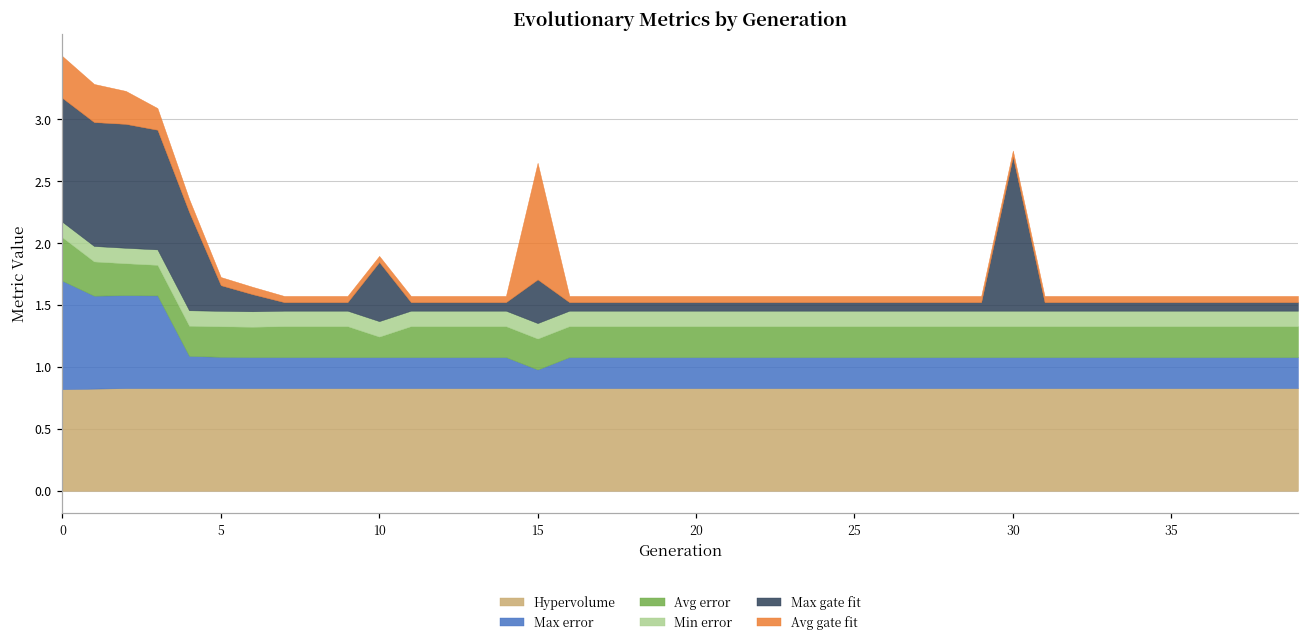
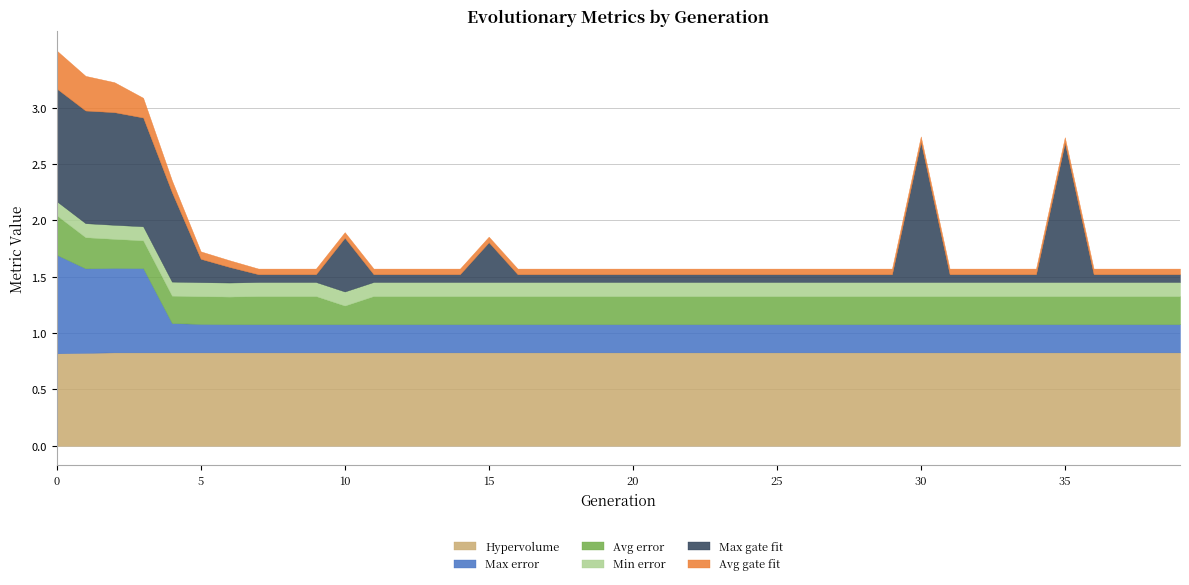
  {
    "Max error": {
      "0": 0.88,
      "5": 0.25,
      "10": 0.25,
-     "15": 0.15,
+     "15": 0.25,
      "20": 0.25,
      "25": 0.25,
      "30": 0.25,
      "35": 0.25
    },
    "Avg error": {
      "0": 0.35,
      "5": 0.25,
      "10": 0.17,
      "15": 0.25,
      "20": 0.25,
      "25": 0.25,
      "30": 0.25,
      "35": 0.25
    },
    "Max gate fit": {
      "0": 1.00,
      "5": 0.21,
      "10": 0.48,
      "15": 0.35,
      "20": 0.07,
      "25": 0.07,
      "30": 1.24,
-     "35": 0.07
+     "35": 1.24
    },
    "Avg gate fit": {
      "0": 0.34,
      "5": 0.07,
      "10": 0.05,
-     "15": 0.94,
+     "15": 0.05,
      "20": 0.05,
      "25": 0.05,
      "30": 0.05,
      "35": 0.05
    }
  }
